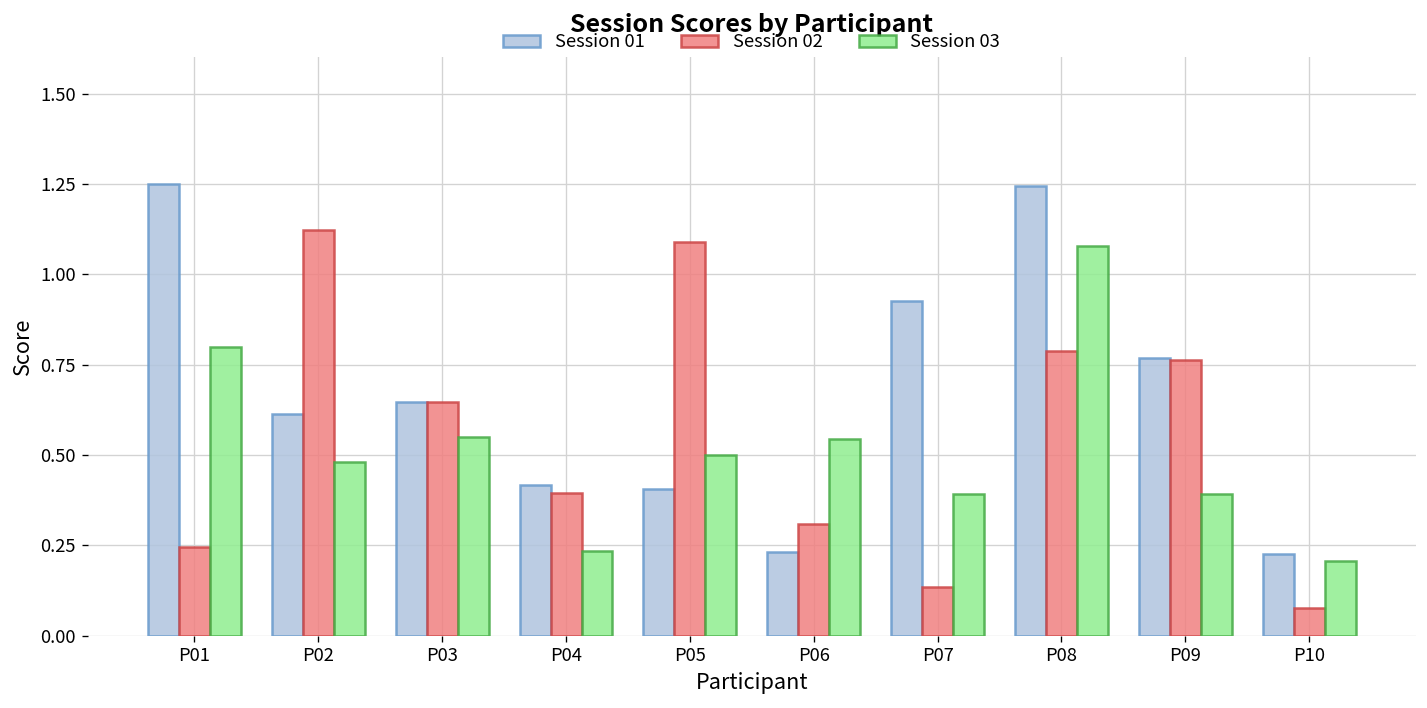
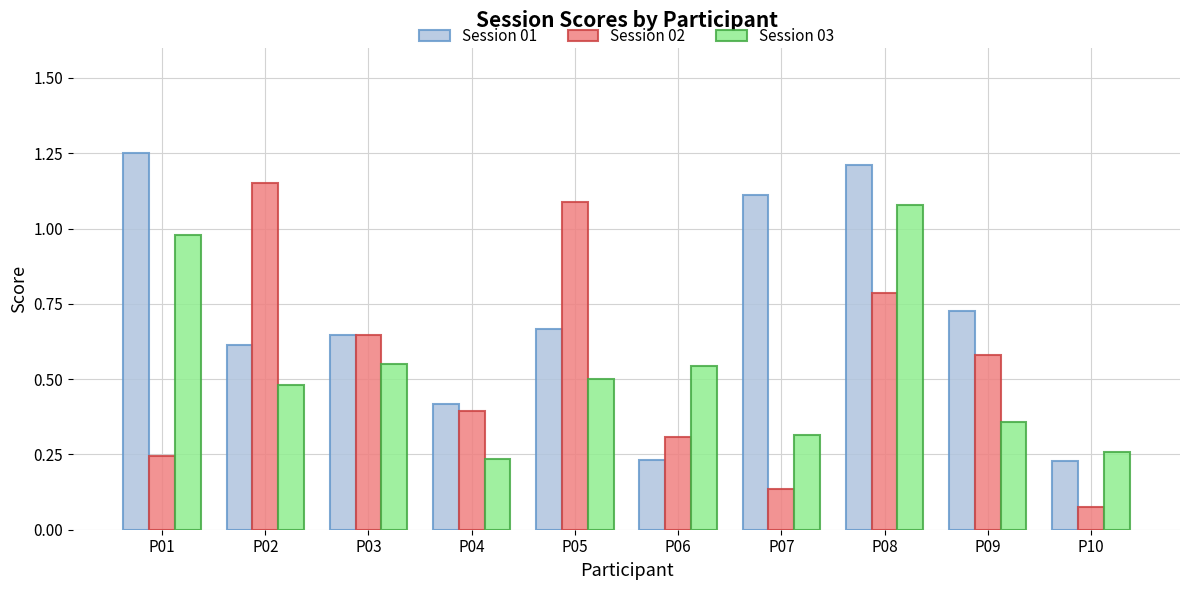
  {
    "Session 01": {
      "P01": 1.25,
      "P02": 0.61,
      "P03": 0.65,
      "P04": 0.42,
-     "P05": 0.41,
+     "P05": 0.67,
      "P06": 0.23,
-     "P07": 0.93,
-     "P08": 1.25,
-     "P09": 0.77,
+     "P07": 1.11,
+     "P08": 1.21,
+     "P09": 0.73,
      "P10": 0.23
    },
    "Session 02": {
      "P01": 0.25,
-     "P02": 1.12,
+     "P02": 1.15,
      "P03": 0.65,
      "P04": 0.39,
      "P05": 1.09,
      "P06": 0.31,
      "P07": 0.13,
      "P08": 0.79,
-     "P09": 0.76,
+     "P09": 0.58,
      "P10": 0.08
    },
    "Session 03": {
-     "P01": 0.80,
+     "P01": 0.98,
      "P02": 0.48,
      "P03": 0.55,
      "P04": 0.23,
      "P05": 0.50,
      "P06": 0.54,
-     "P07": 0.39,
+     "P07": 0.31,
      "P08": 1.08,
-     "P09": 0.39,
-     "P10": 0.21
+     "P09": 0.36,
+     "P10": 0.26
    }
  }
